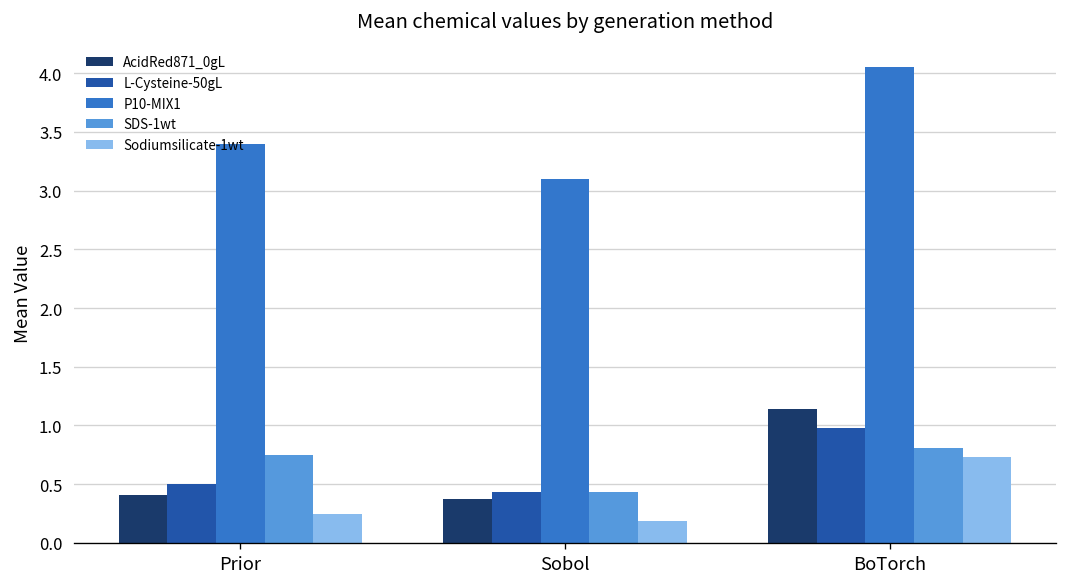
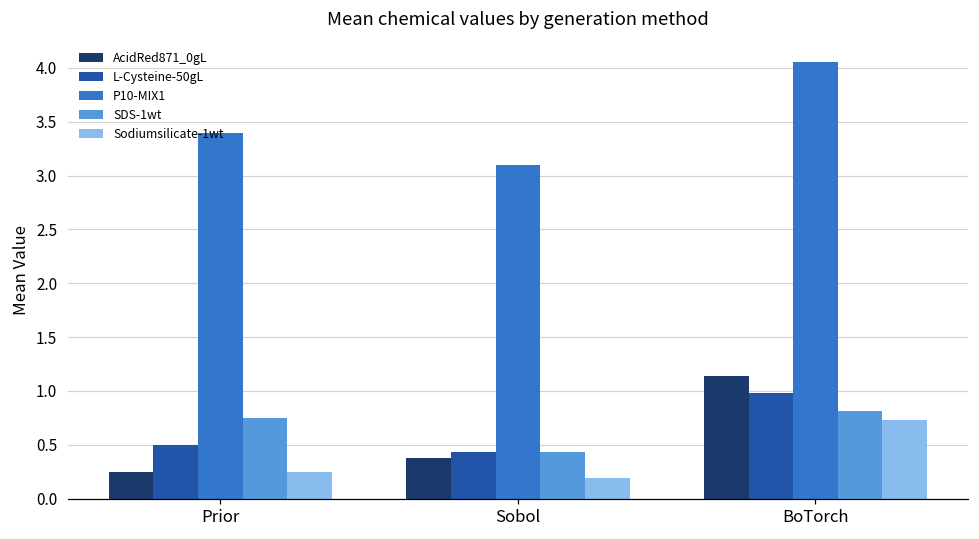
  {
    "AcidRed871_0gL": {
-     "Prior": 0.4,
+     "Prior": 0.3,
      "Sobol": 0.4,
      "BoTorch": 1.1
    },
    "Sodiumsilicate-1wt": {
      "Prior": 0.3,
      "Sobol": 0.2,
      "BoTorch": 0.7
    }
  }
